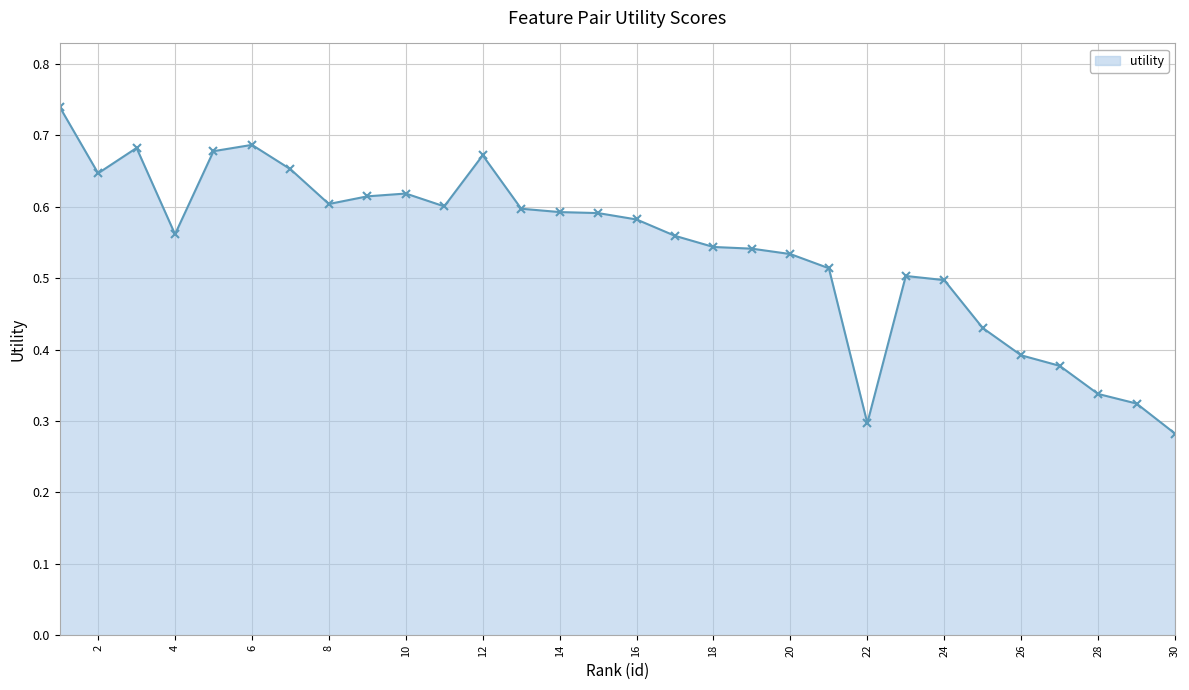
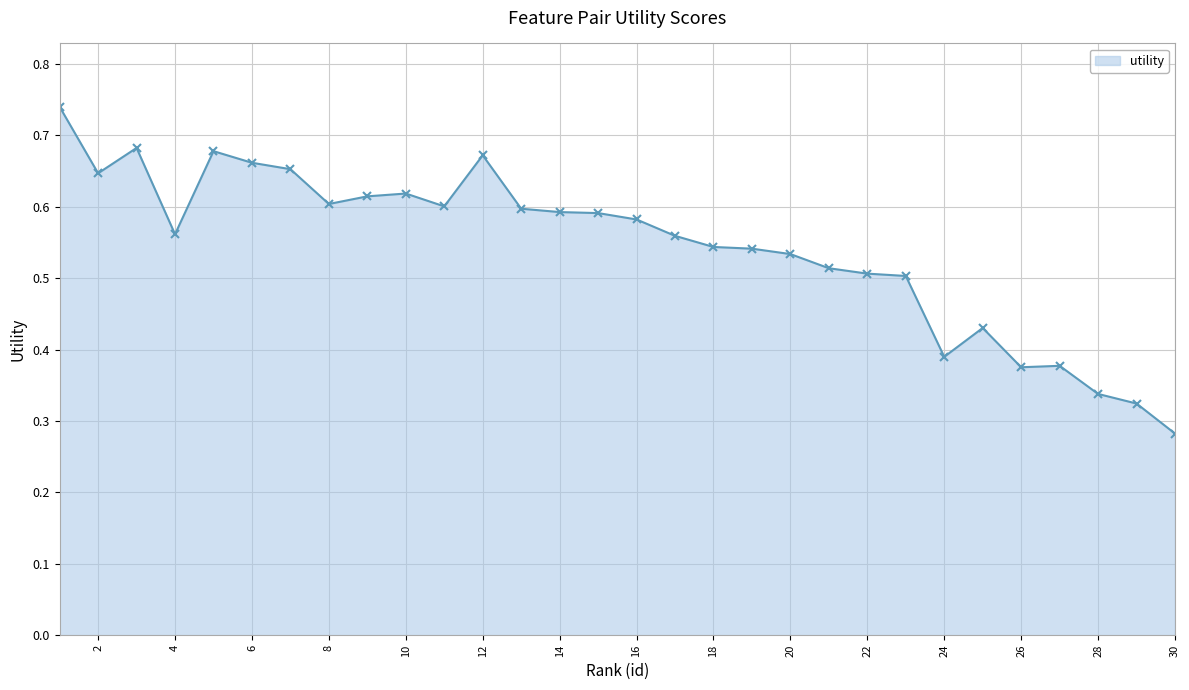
  {
    "2": 0.65,
    "4": 0.56,
-   "6": 0.69,
+   "6": 0.66,
    "8": 0.60,
    "10": 0.62,
    "12": 0.67,
    "14": 0.59,
    "16": 0.58,
    "18": 0.54,
    "20": 0.53,
-   "22": 0.30,
-   "24": 0.50,
-   "26": 0.39,
+   "22": 0.51,
+   "24": 0.39,
+   "26": 0.38,
    "28": 0.34,
    "30": 0.28
  }
